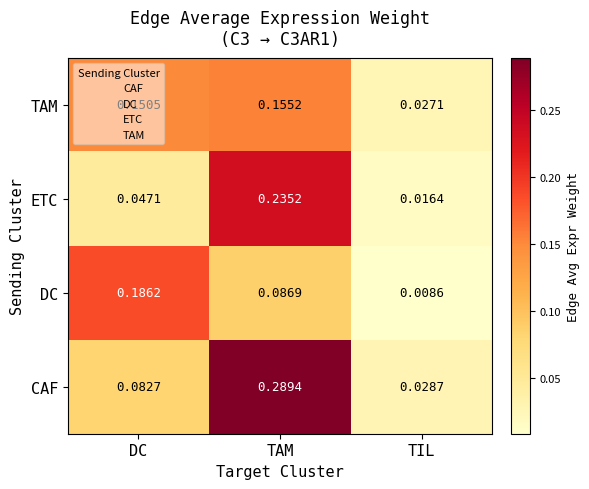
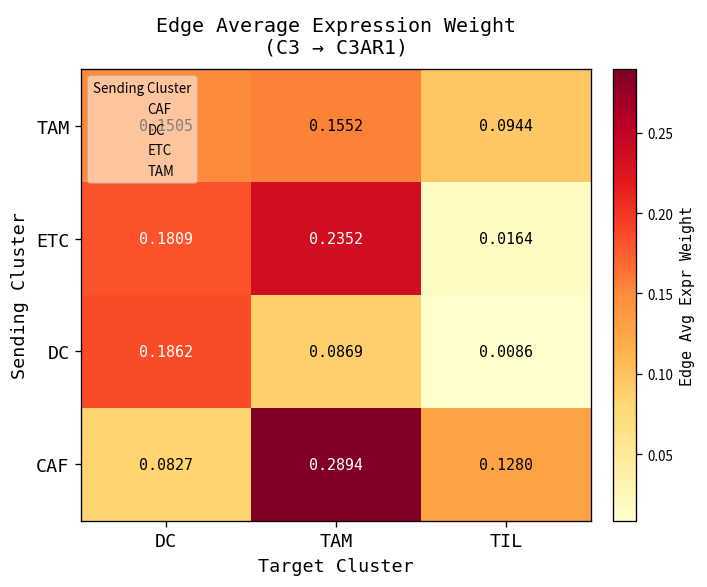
  {
    "TAM": {
-     "TIL": 0.0271
+     "TIL": 0.0944
    },
    "ETC": {
-     "DC": 0.0471
+     "DC": 0.1809
    },
    "CAF": {
-     "TIL": 0.0287
+     "TIL": 0.1280
    }
  }
